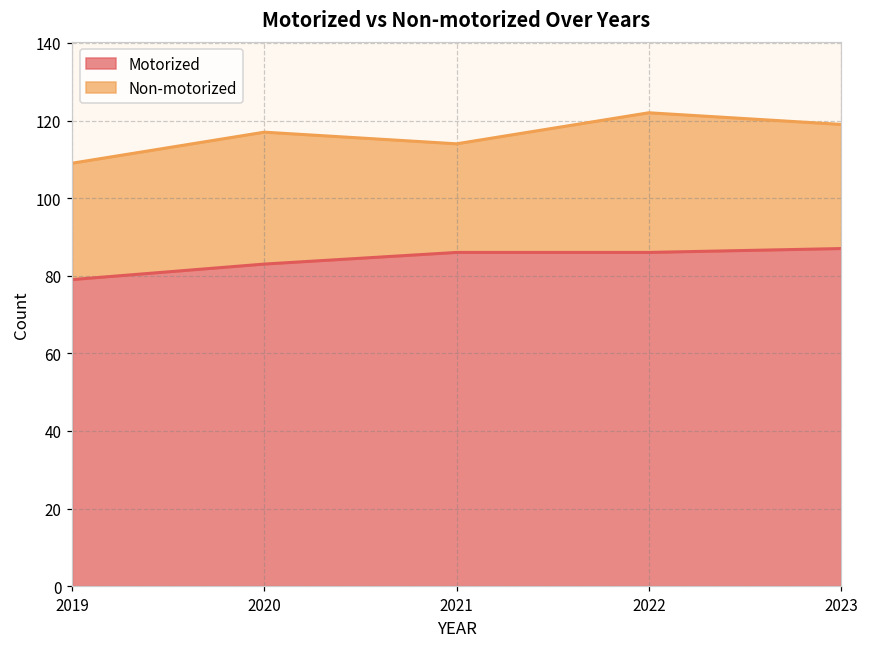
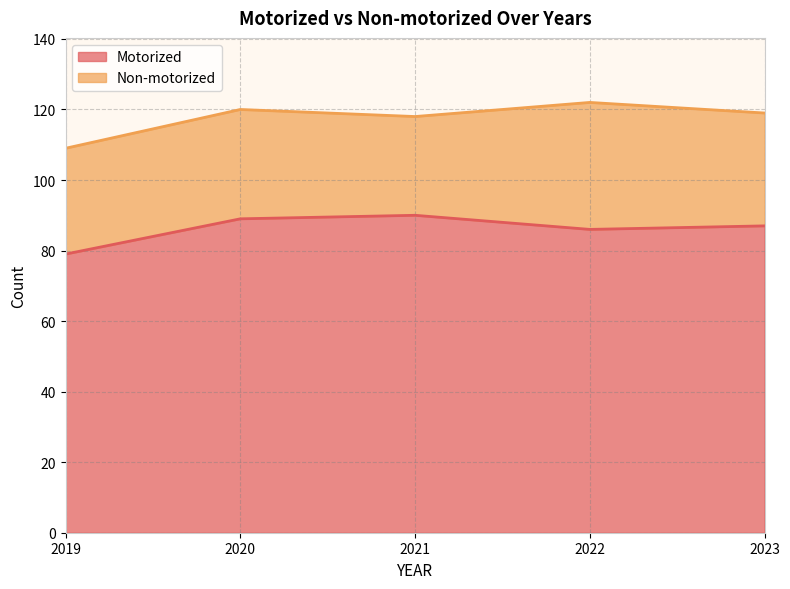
  {
    "Motorized": {
      "2019": 79,
-     "2020": 83,
-     "2021": 86,
+     "2020": 89,
+     "2021": 90,
      "2022": 86,
      "2023": 87
    },
    "Non-motorized": {
      "2019": 30,
-     "2020": 34,
+     "2020": 31,
      "2021": 28,
      "2022": 36,
      "2023": 32
    }
  }
